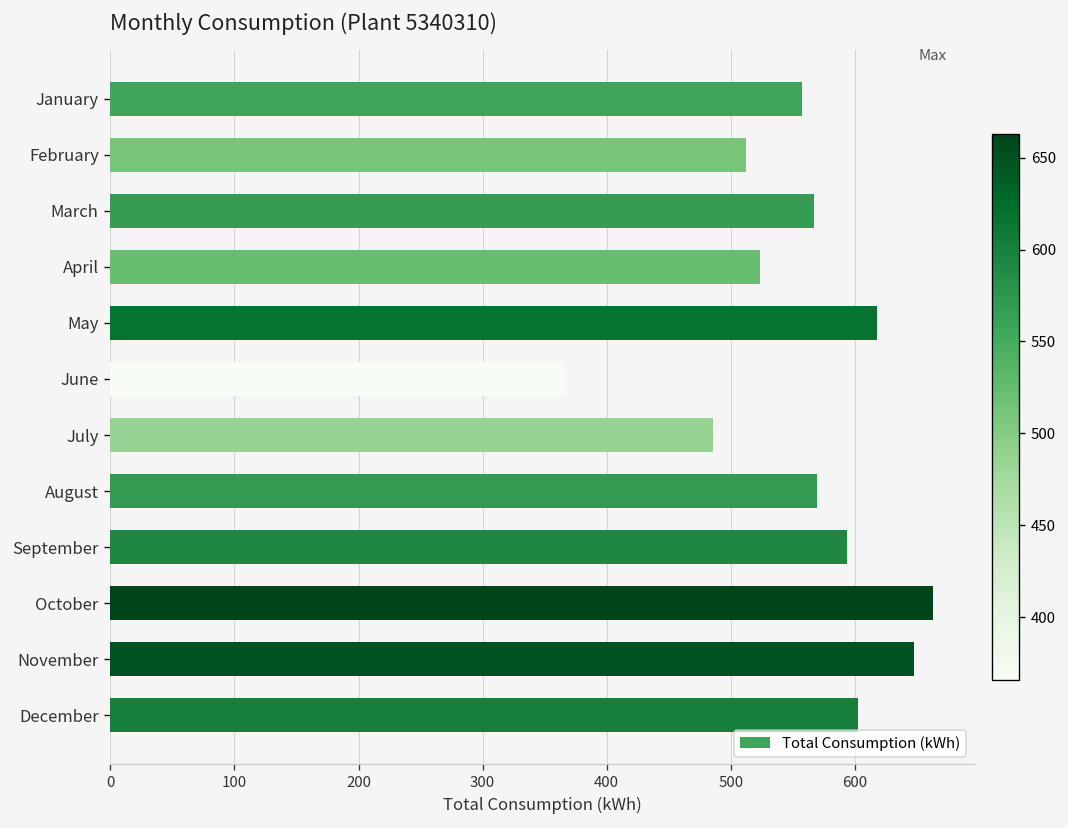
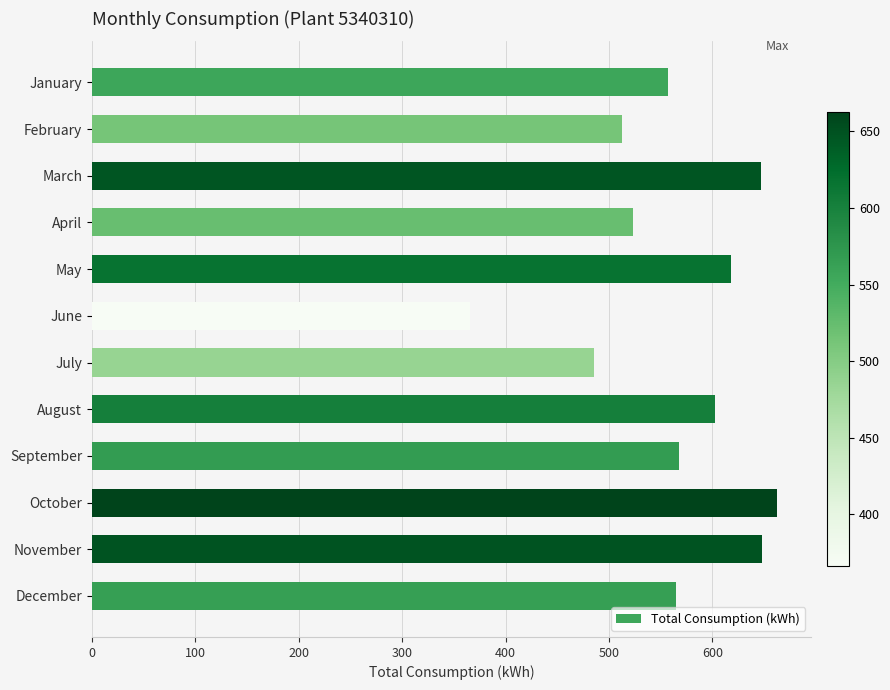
  {
    "January": 557,
    "February": 512,
-   "March": 567,
+   "March": 647,
    "April": 524,
    "May": 618,
    "June": 366,
    "July": 486,
-   "August": 570,
-   "September": 594,
+   "August": 603,
+   "September": 568,
    "October": 663,
    "November": 648,
-   "December": 602
+   "December": 565
  }
